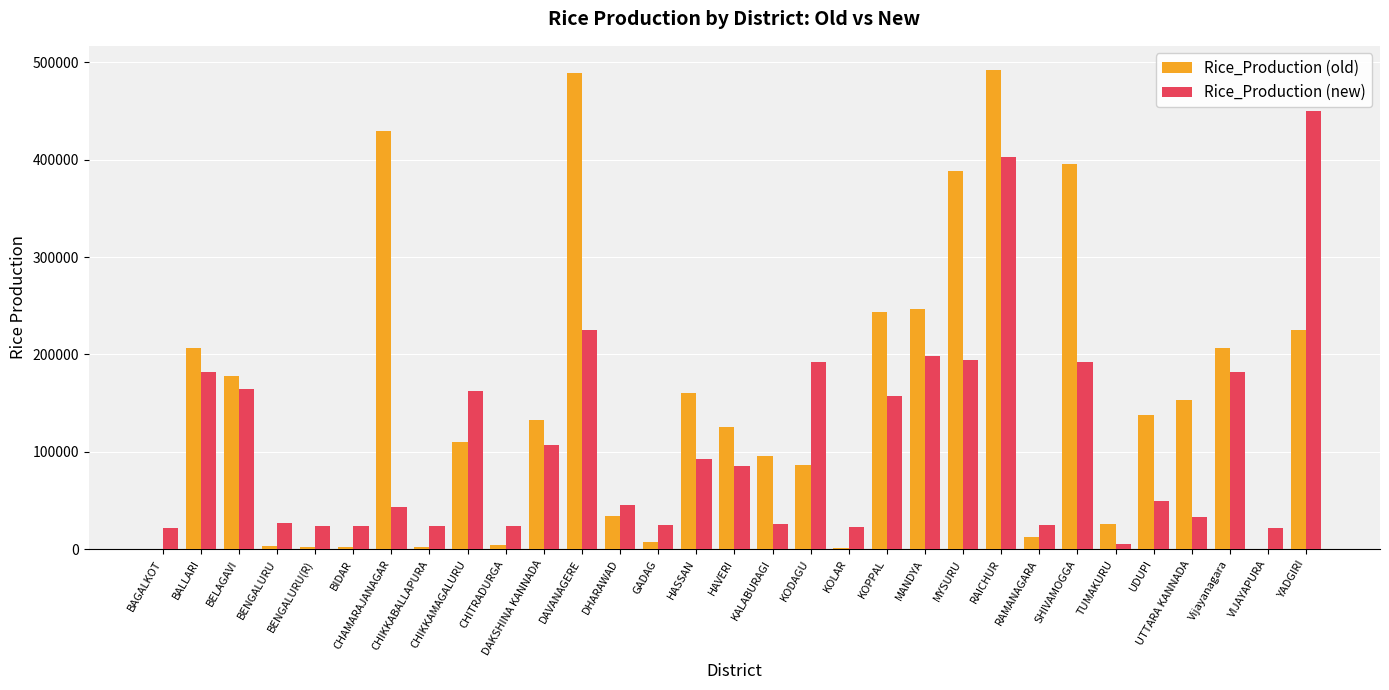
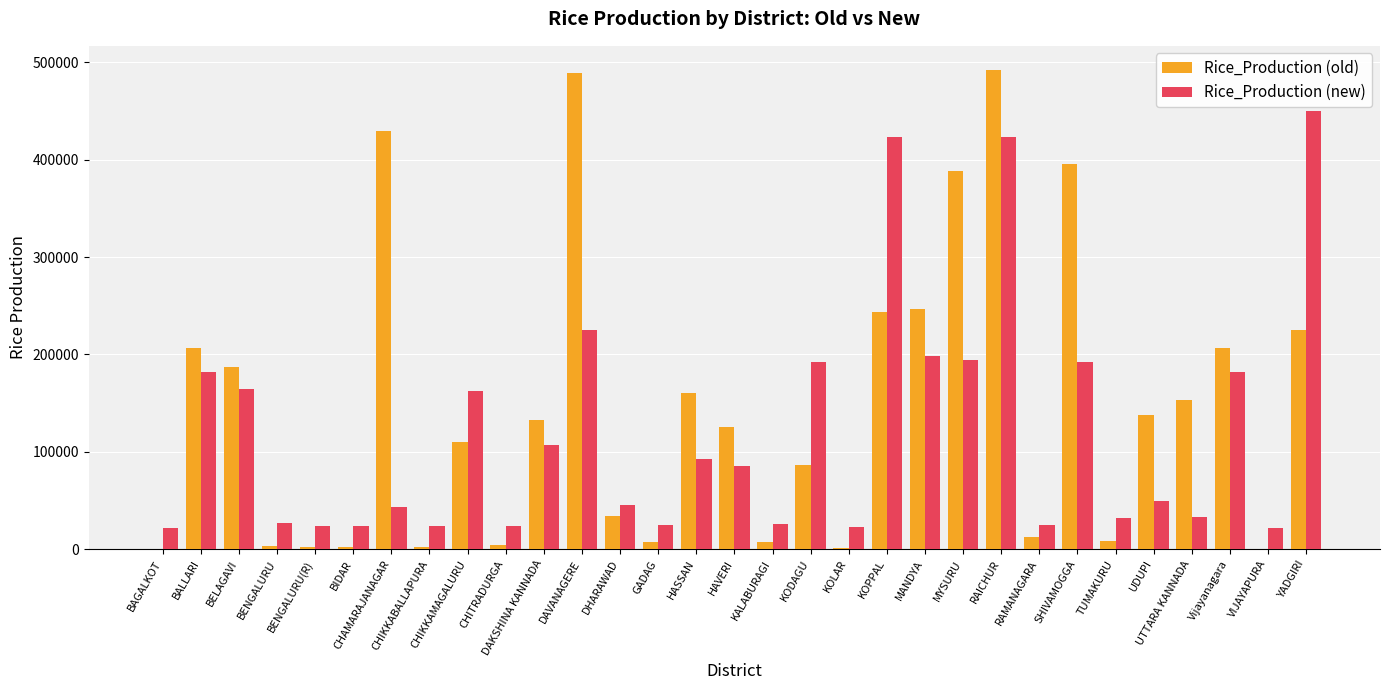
  {
    "Rice_Production (old)": {
      "BALLARI": 210000,
-     "BELAGAVI": 180000,
+     "BELAGAVI": 190000,
      "BENGALURU": 0,
      "CHAMARAJANAGAR": 430000,
      "CHIKKABALLAPURA": 0,
      "CHIKKAMAGALURU": 110000,
      "CHITRADURGA": 0,
      "DAKSHINA KANNADA": 130000,
      "DAVANAGERE": 490000,
      "DHARAWAD": 30000,
      "GADAG": 10000,
      "HASSAN": 160000,
      "HAVERI": 130000,
-     "KALABURAGI": 100000,
+     "KALABURAGI": 10000,
      "KODAGU": 90000,
      "KOPPAL": 240000,
      "MANDYA": 250000,
      "MYSURU": 390000,
      "RAICHUR": 490000,
      "RAMANAGARA": 10000,
      "SHIVAMOGGA": 400000,
-     "TUMAKURU": 30000,
+     "TUMAKURU": 10000,
      "UDUPI": 140000,
      "UTTARA KANNADA": 150000,
      "Vijayanagara": 210000,
      "YADGIRI": 220000
    },
    "Rice_Production (new)": {
      "BAGALKOT": 20000,
      "BALLARI": 180000,
      "BELAGAVI": 160000,
      "BENGALURU": 30000,
      "BENGALURU(R)": 20000,
      "BIDAR": 20000,
      "CHAMARAJANAGAR": 40000,
      "CHIKKABALLAPURA": 20000,
      "CHIKKAMAGALURU": 160000,
      "CHITRADURGA": 20000,
      "DAKSHINA KANNADA": 110000,
      "DAVANAGERE": 230000,
      "DHARAWAD": 50000,
      "GADAG": 20000,
      "HASSAN": 90000,
      "HAVERI": 90000,
      "KALABURAGI": 30000,
      "KODAGU": 190000,
      "KOLAR": 20000,
-     "KOPPAL": 160000,
+     "KOPPAL": 420000,
      "MANDYA": 200000,
      "MYSURU": 190000,
-     "RAICHUR": 400000,
+     "RAICHUR": 420000,
      "RAMANAGARA": 20000,
      "SHIVAMOGGA": 190000,
-     "TUMAKURU": 10000,
+     "TUMAKURU": 30000,
      "UDUPI": 50000,
      "UTTARA KANNADA": 30000,
      "Vijayanagara": 180000,
      "VIJAYAPURA": 20000,
      "YADGIRI": 450000
    }
  }
